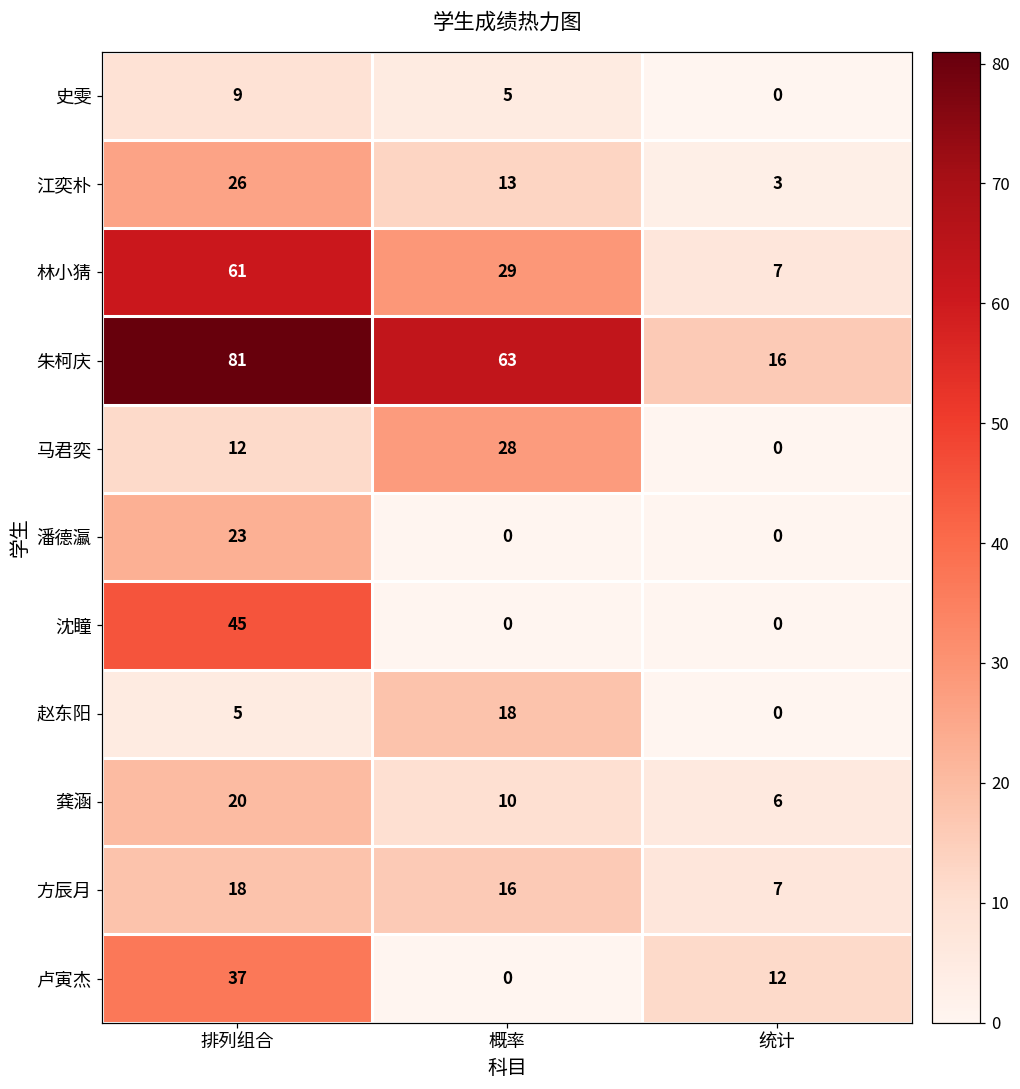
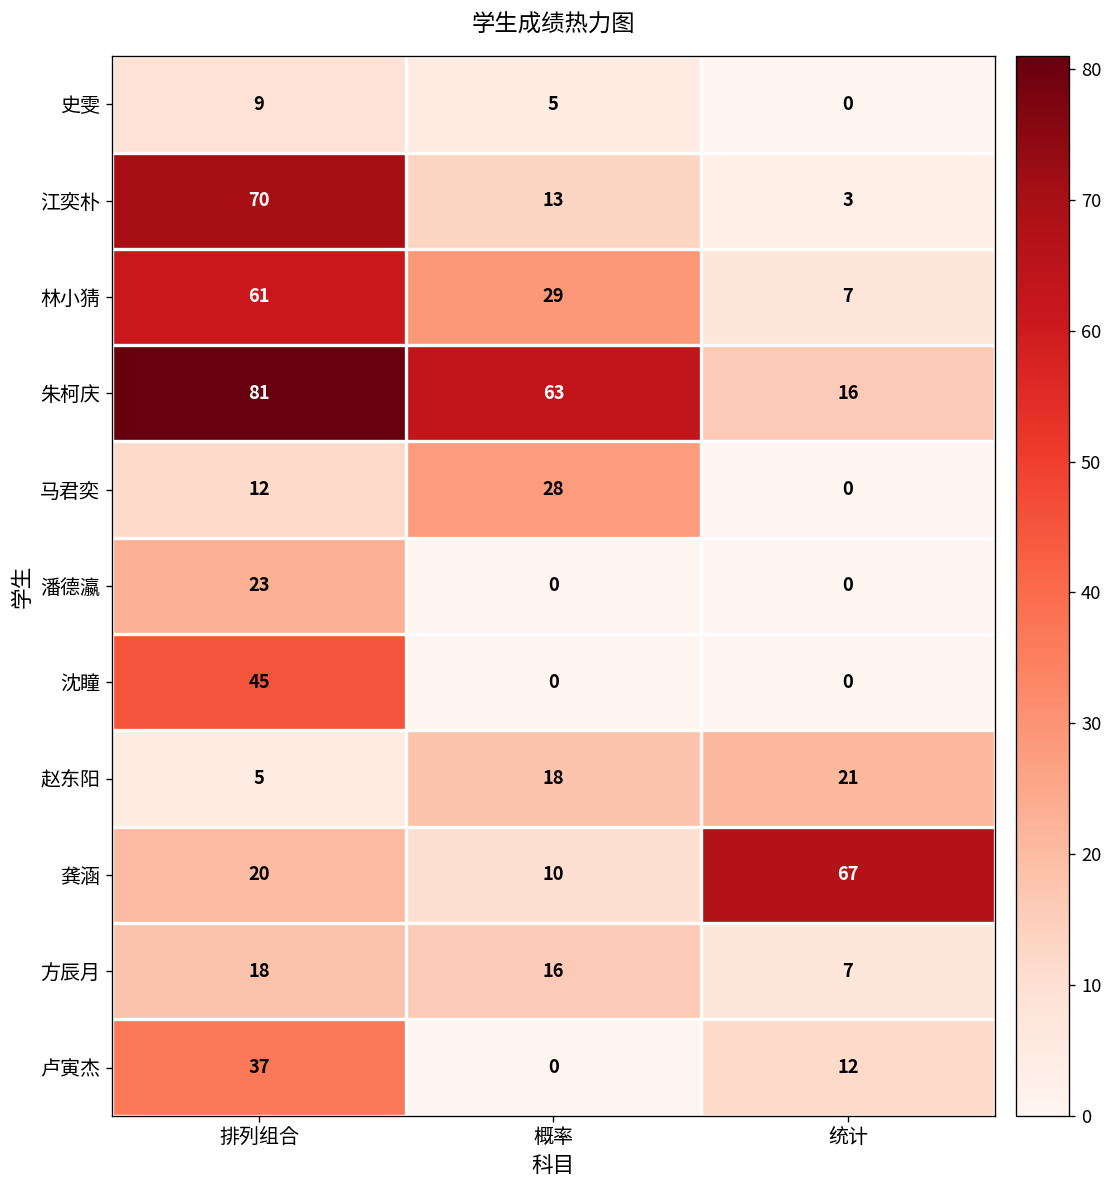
  {
    "史雯": {
      "排列组合": 9,
      "概率": 5,
      "统计": 0
    },
    "江奕朴": {
-     "排列组合": 26,
+     "排列组合": 70,
      "概率": 13,
      "统计": 3
    },
    "林小猜": {
      "排列组合": 61,
      "概率": 29,
      "统计": 7
    },
    "朱柯庆": {
      "排列组合": 81,
      "概率": 63,
      "统计": 16
    },
    "马君奕": {
      "排列组合": 12,
      "概率": 28,
      "统计": 0
    },
    "潘德瀛": {
      "排列组合": 23,
      "概率": 0,
      "统计": 0
    },
    "沈瞳": {
      "排列组合": 45,
      "概率": 0,
      "统计": 0
    },
    "赵东阳": {
      "排列组合": 5,
      "概率": 18,
-     "统计": 0
+     "统计": 21
    },
    "龚涵": {
      "排列组合": 20,
      "概率": 10,
-     "统计": 6
+     "统计": 67
    },
    "方辰月": {
      "排列组合": 18,
      "概率": 16,
      "统计": 7
    },
    "卢寅杰": {
      "排列组合": 37,
      "概率": 0,
      "统计": 12
    }
  }
